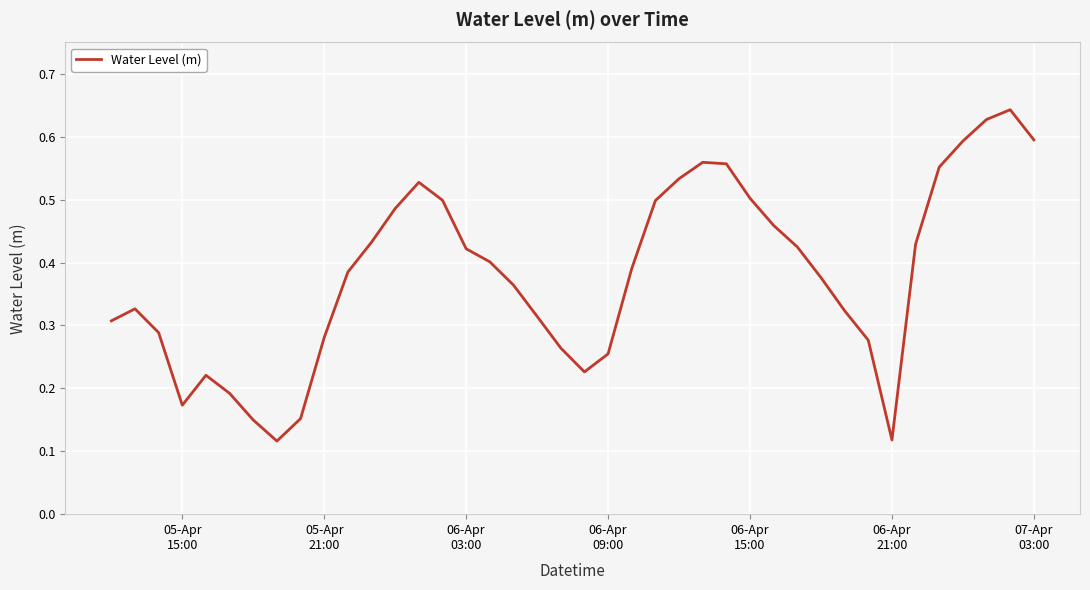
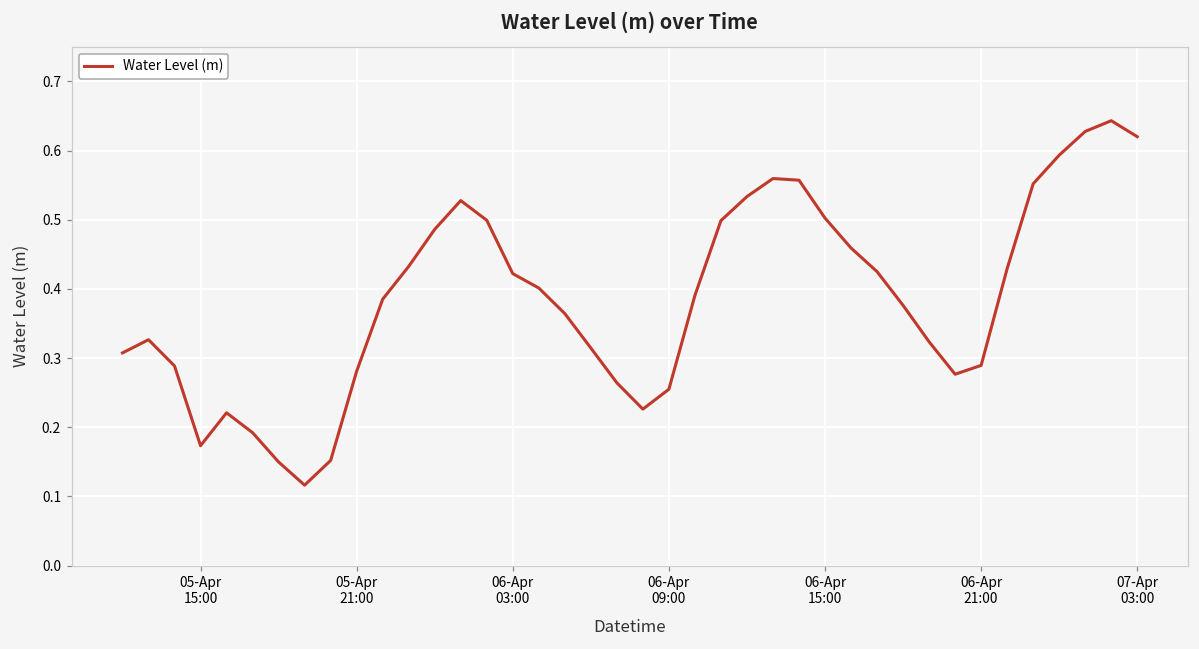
  {
    "05-Apr 15:00": 0.17,
    "05-Apr 21:00": 0.28,
    "06-Apr 03:00": 0.42,
    "06-Apr 09:00": 0.25,
    "06-Apr 15:00": 0.50,
-   "06-Apr 21:00": 0.12,
-   "07-Apr 03:00": 0.60
+   "06-Apr 21:00": 0.29,
+   "07-Apr 03:00": 0.62
  }
